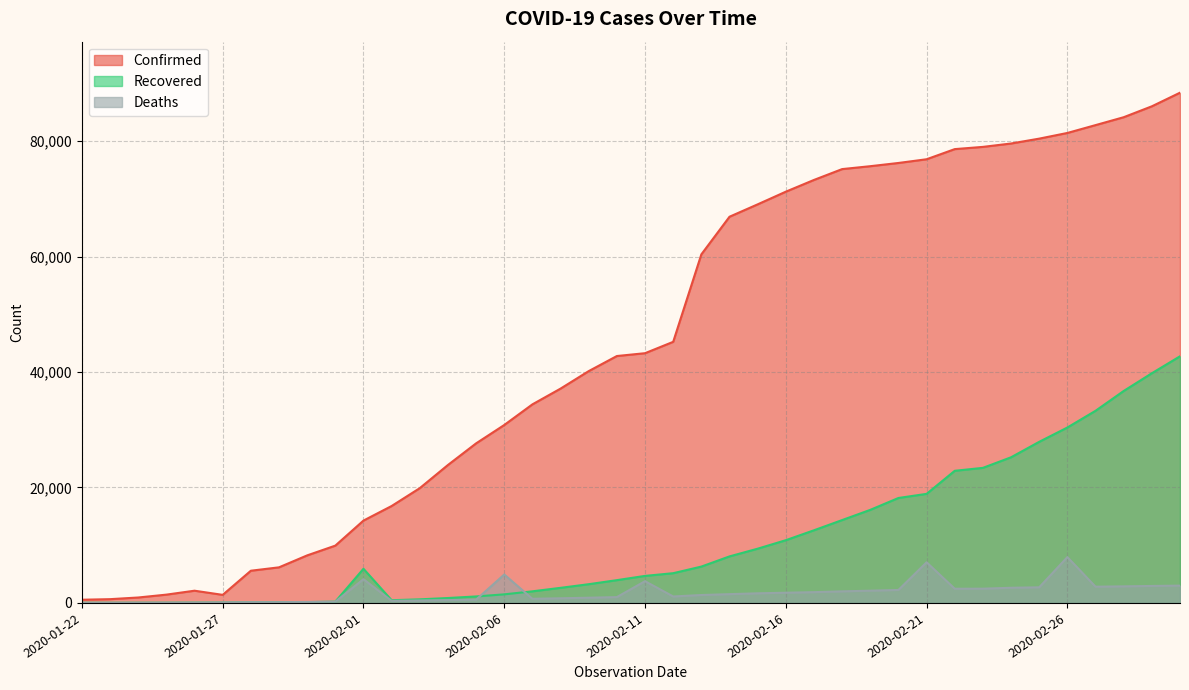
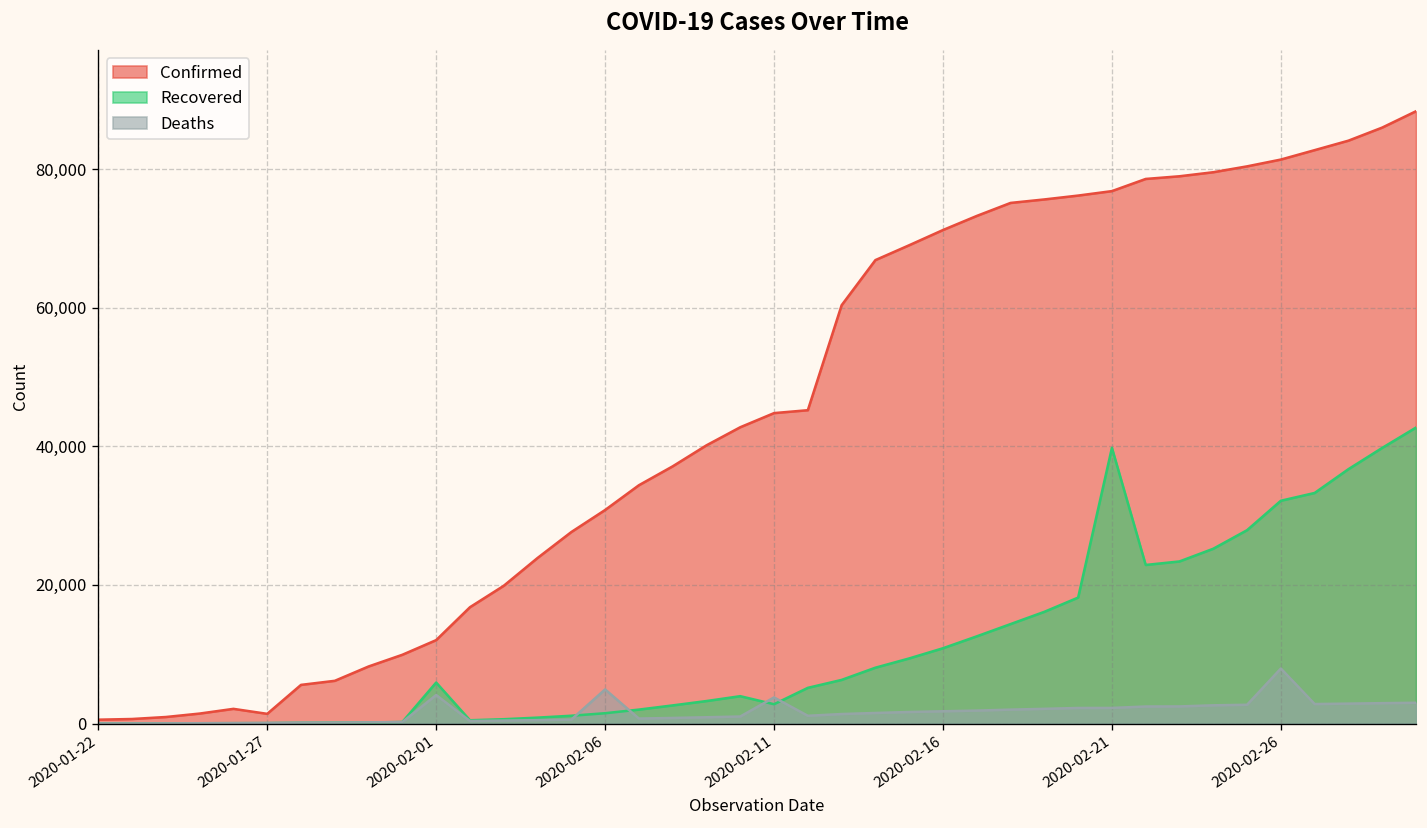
  {
    "Confirmed": {
      "2020-01-22": "1,000",
      "2020-01-27": "1,000",
-     "2020-02-01": "14,000",
+     "2020-02-01": "12,000",
      "2020-02-06": "31,000",
-     "2020-02-11": "43,000",
+     "2020-02-11": "45,000",
      "2020-02-16": "71,000",
      "2020-02-21": "77,000",
      "2020-02-26": "81,000"
    },
    "Recovered": {
      "2020-02-01": "6,000",
      "2020-02-06": "1,000",
-     "2020-02-11": "5,000",
+     "2020-02-11": "3,000",
      "2020-02-16": "11,000",
-     "2020-02-21": "19,000",
-     "2020-02-26": "30,000"
+     "2020-02-21": "40,000",
+     "2020-02-26": "32,000"
    },
    "Deaths": {
      "2020-02-01": "4,000",
      "2020-02-06": "5,000",
      "2020-02-11": "4,000",
      "2020-02-16": "2,000",
-     "2020-02-21": "7,000",
+     "2020-02-21": "2,000",
      "2020-02-26": "8,000"
    }
  }
